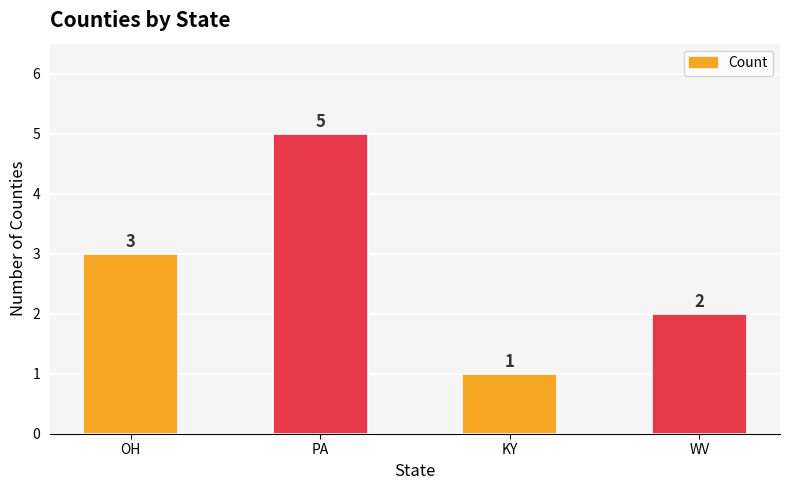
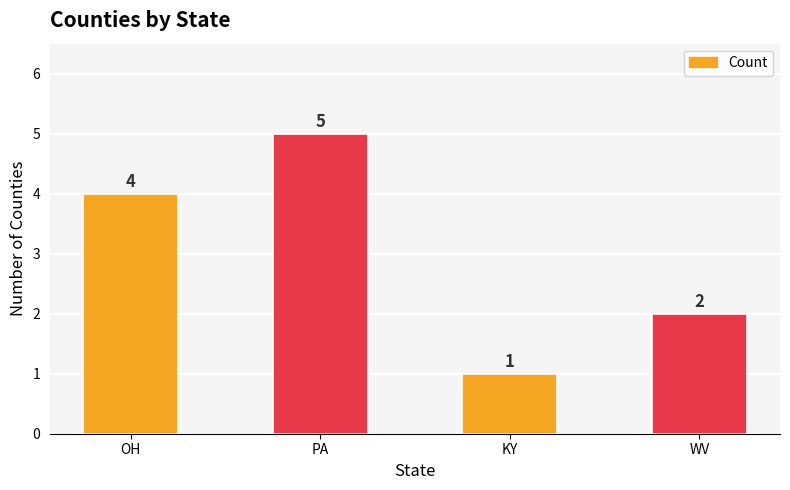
  {
-   "OH": 3,
+   "OH": 4,
    "PA": 5,
    "KY": 1,
    "WV": 2
  }
